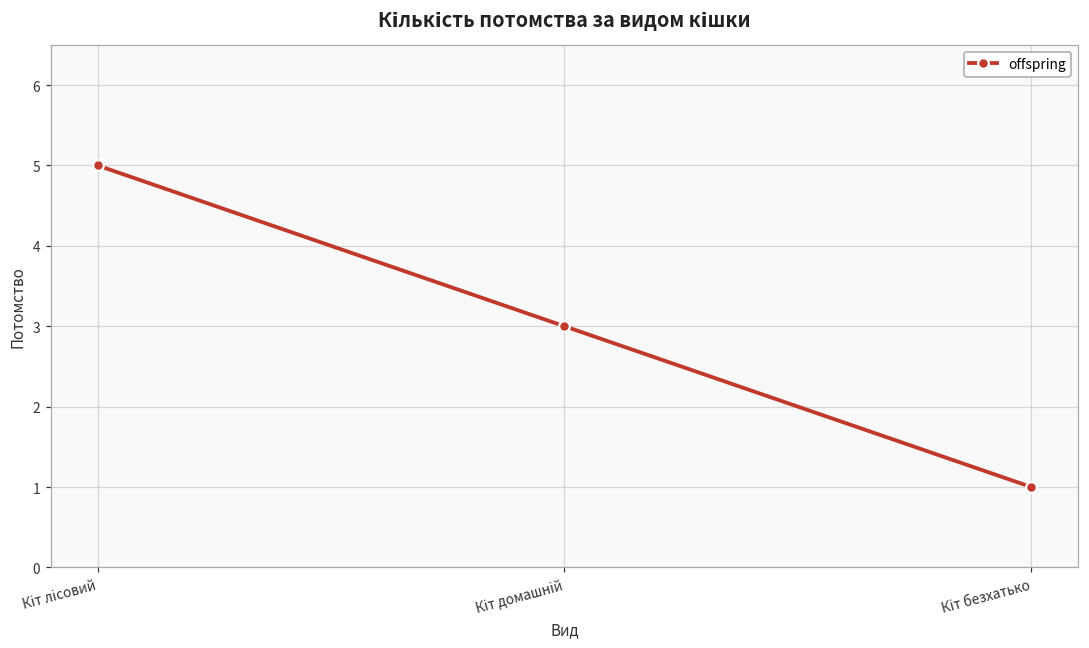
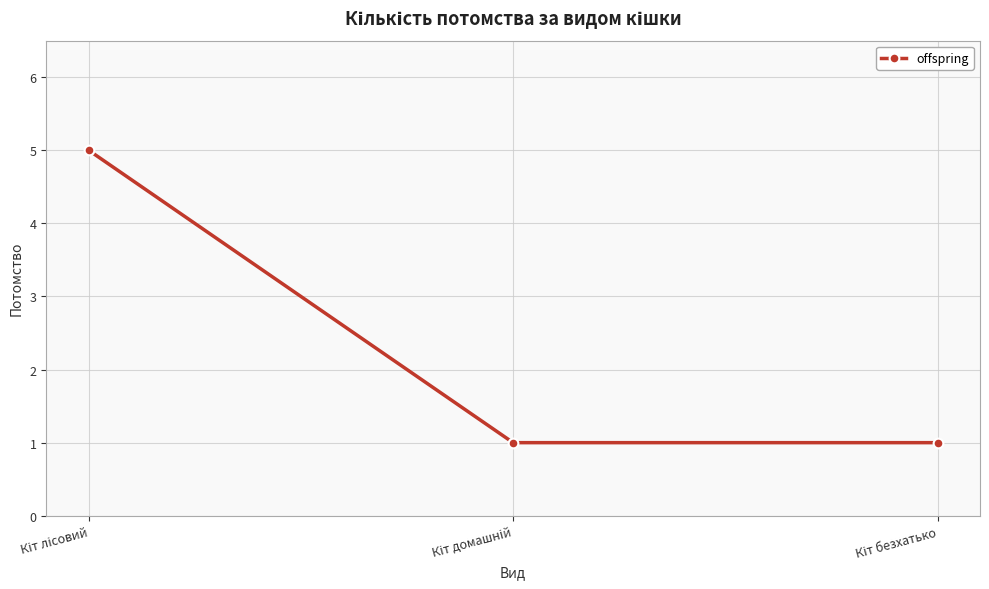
  {
    "Кіт лісовий": 5,
-   "Кіт домашній": 3,
+   "Кіт домашній": 1,
    "Кіт безхатько": 1
  }
